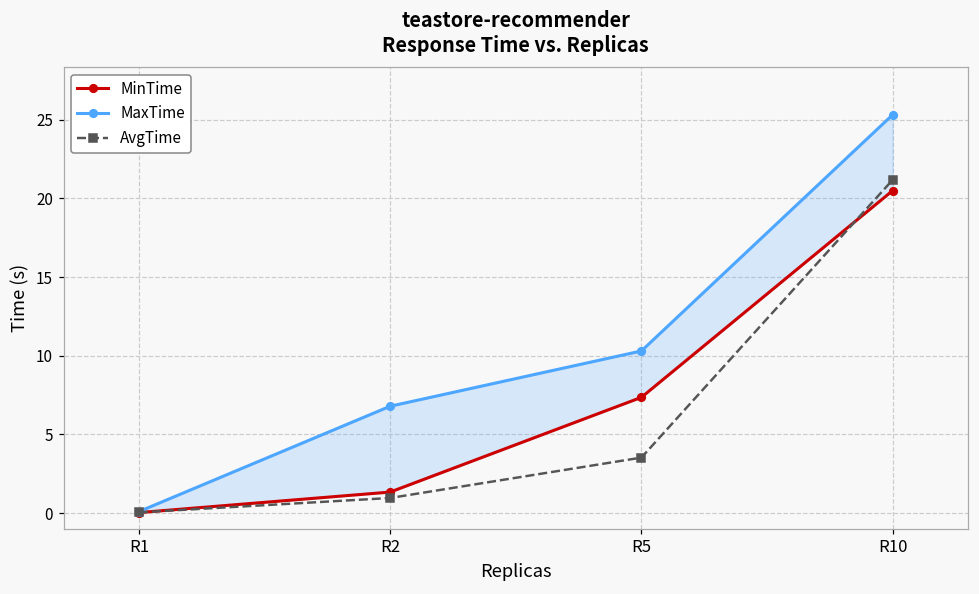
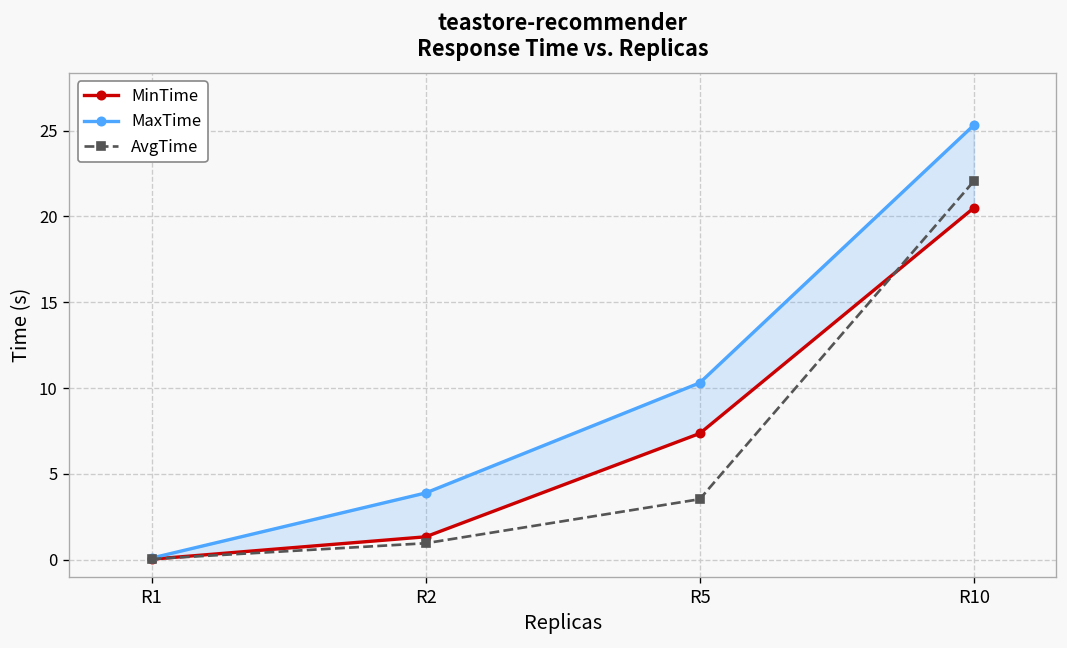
  {
    "MinTime": {
      "R2": 1.3,
      "R5": 7.4,
      "R10": 20.5
    },
    "MaxTime": {
-     "R2": 6.8,
+     "R2": 3.9,
      "R5": 10.3,
      "R10": 25.3
    },
    "AvgTime": {
      "R2": 1.0,
      "R5": 3.5,
-     "R10": 21.2
+     "R10": 22.1
    }
  }
